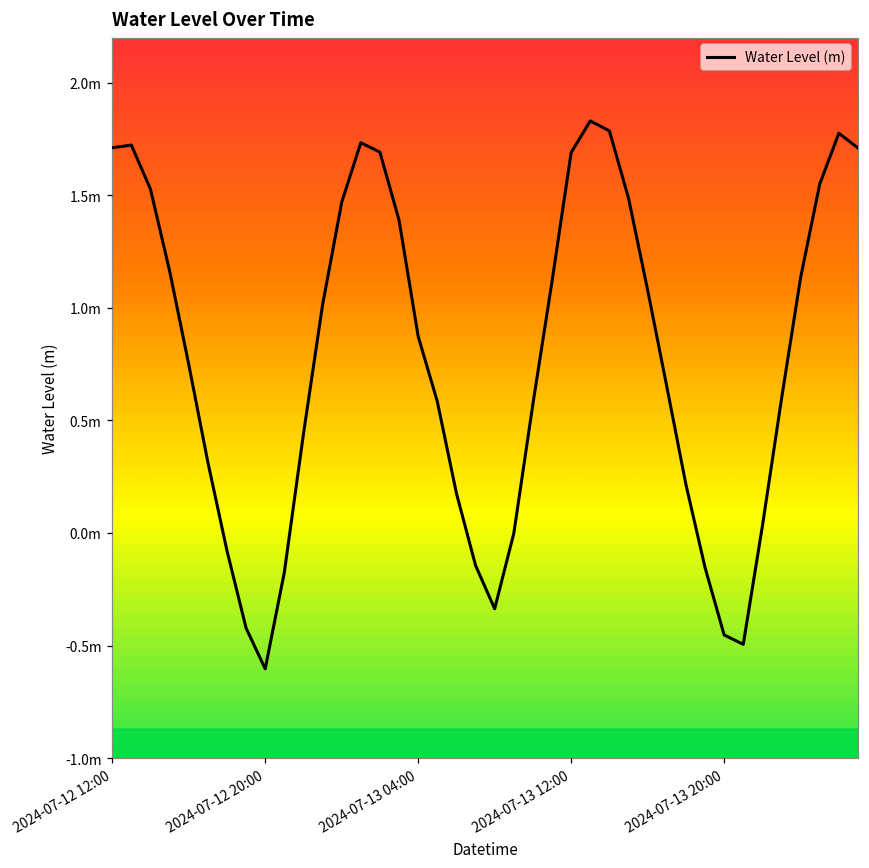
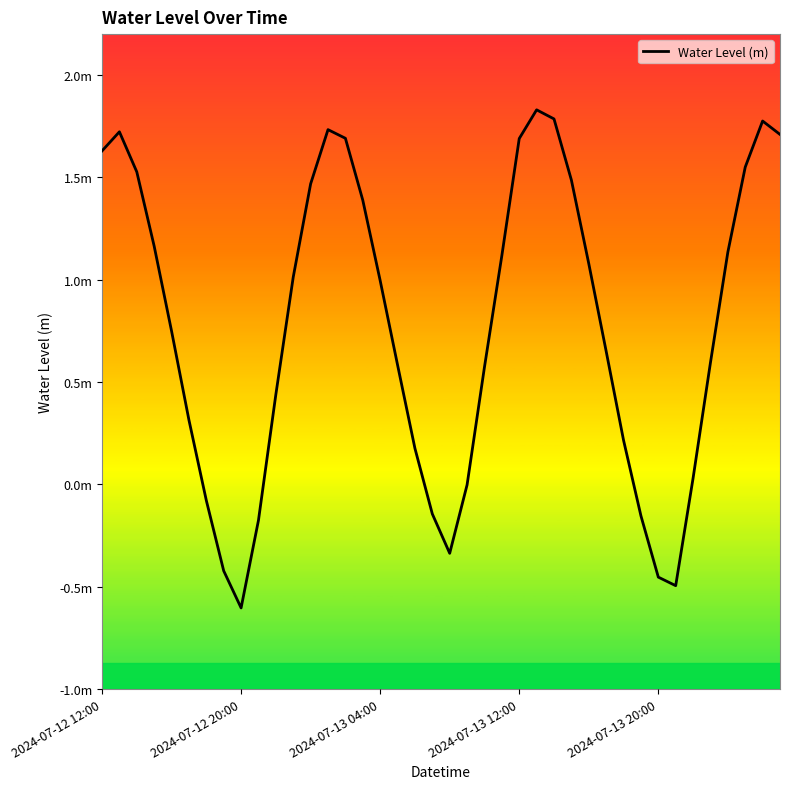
  {
-   "2024-07-12 12:00": "1.71m",
+   "2024-07-12 12:00": "1.63m",
    "2024-07-12 20:00": "-0.60m",
-   "2024-07-13 04:00": "0.87m",
+   "2024-07-13 04:00": "1.00m",
    "2024-07-13 12:00": "1.69m",
    "2024-07-13 20:00": "-0.45m"
  }
